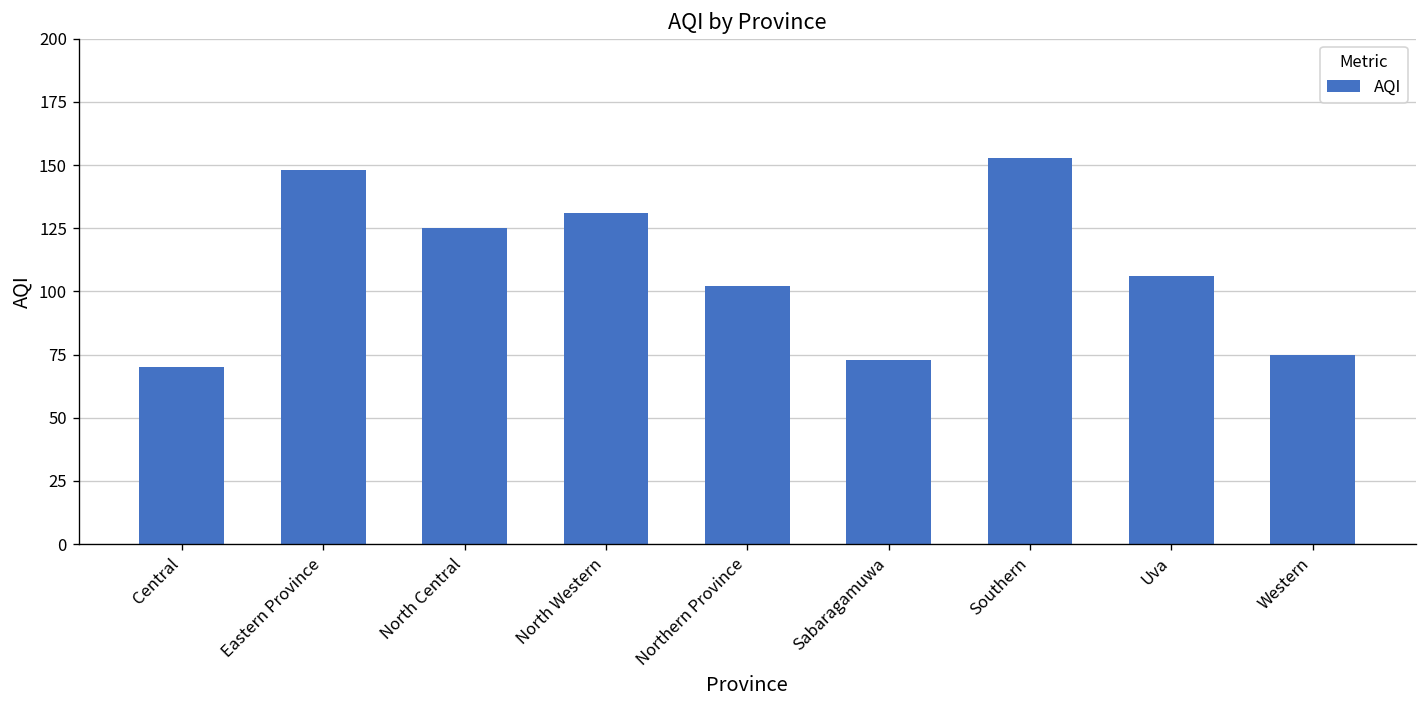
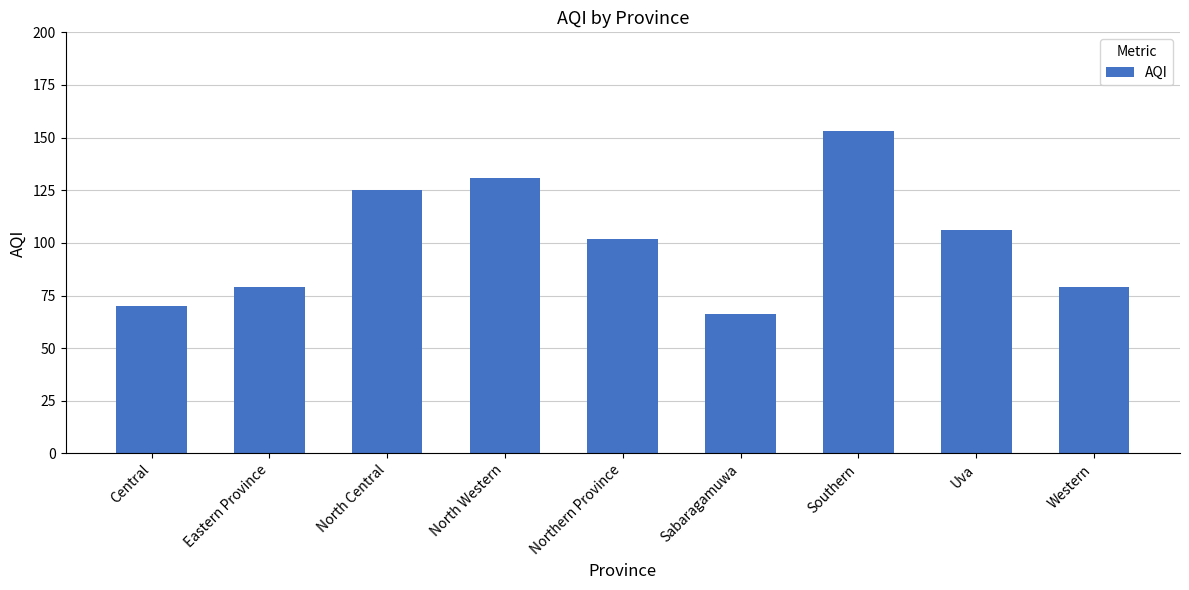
  {
    "Central": 70,
-   "Eastern Province": 148,
+   "Eastern Province": 79,
    "North Central": 125,
    "North Western": 131,
    "Northern Province": 102,
-   "Sabaragamuwa": 73,
+   "Sabaragamuwa": 66,
    "Southern": 153,
    "Uva": 106,
-   "Western": 75
+   "Western": 79
  }
